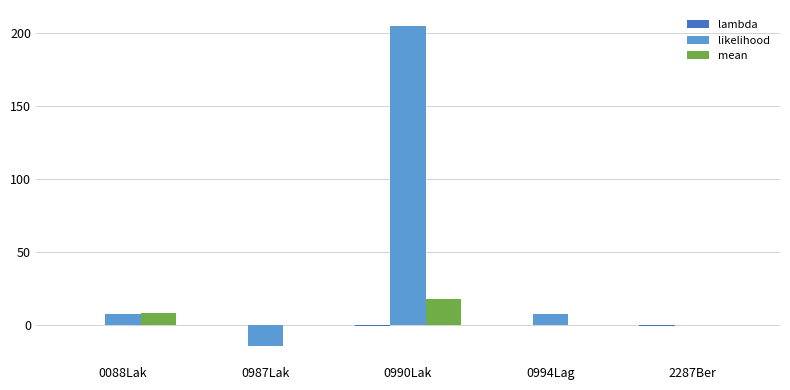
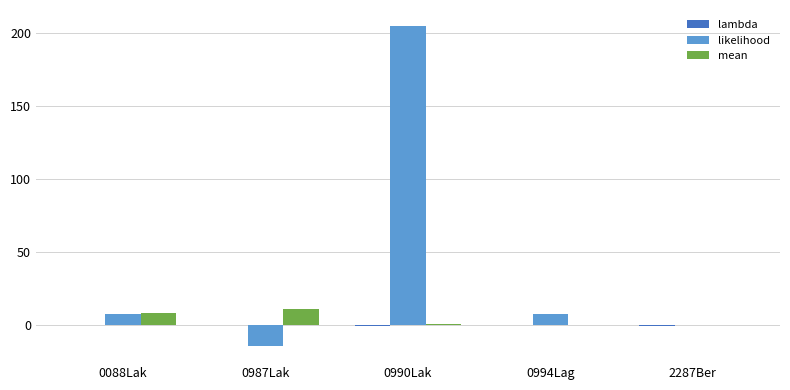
  {
    "mean": {
      "0088Lak": 9,
-     "0987Lak": 0,
-     "0990Lak": 18
+     "0987Lak": 11,
+     "0990Lak": 1
    }
  }
